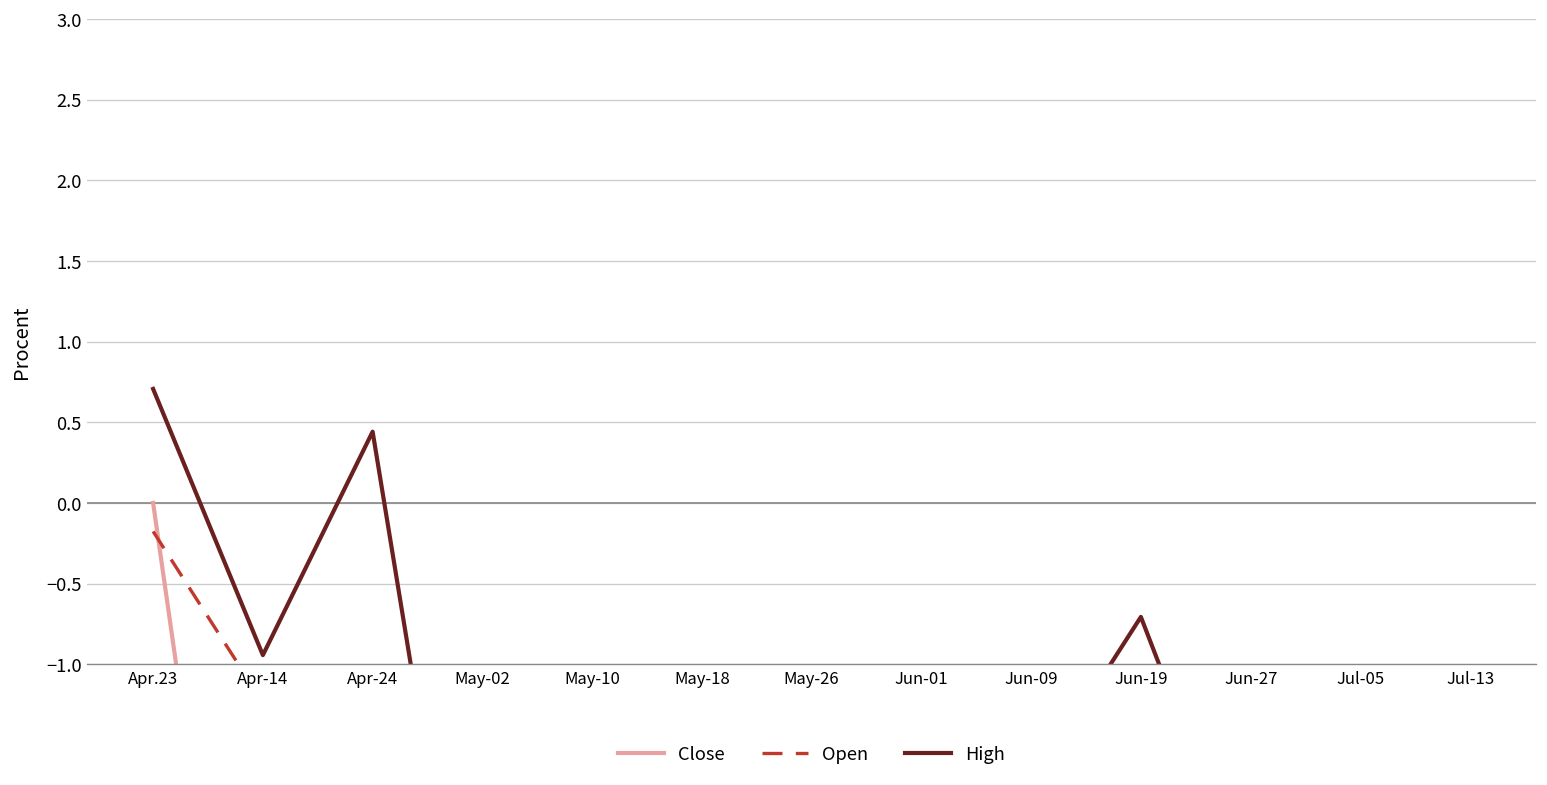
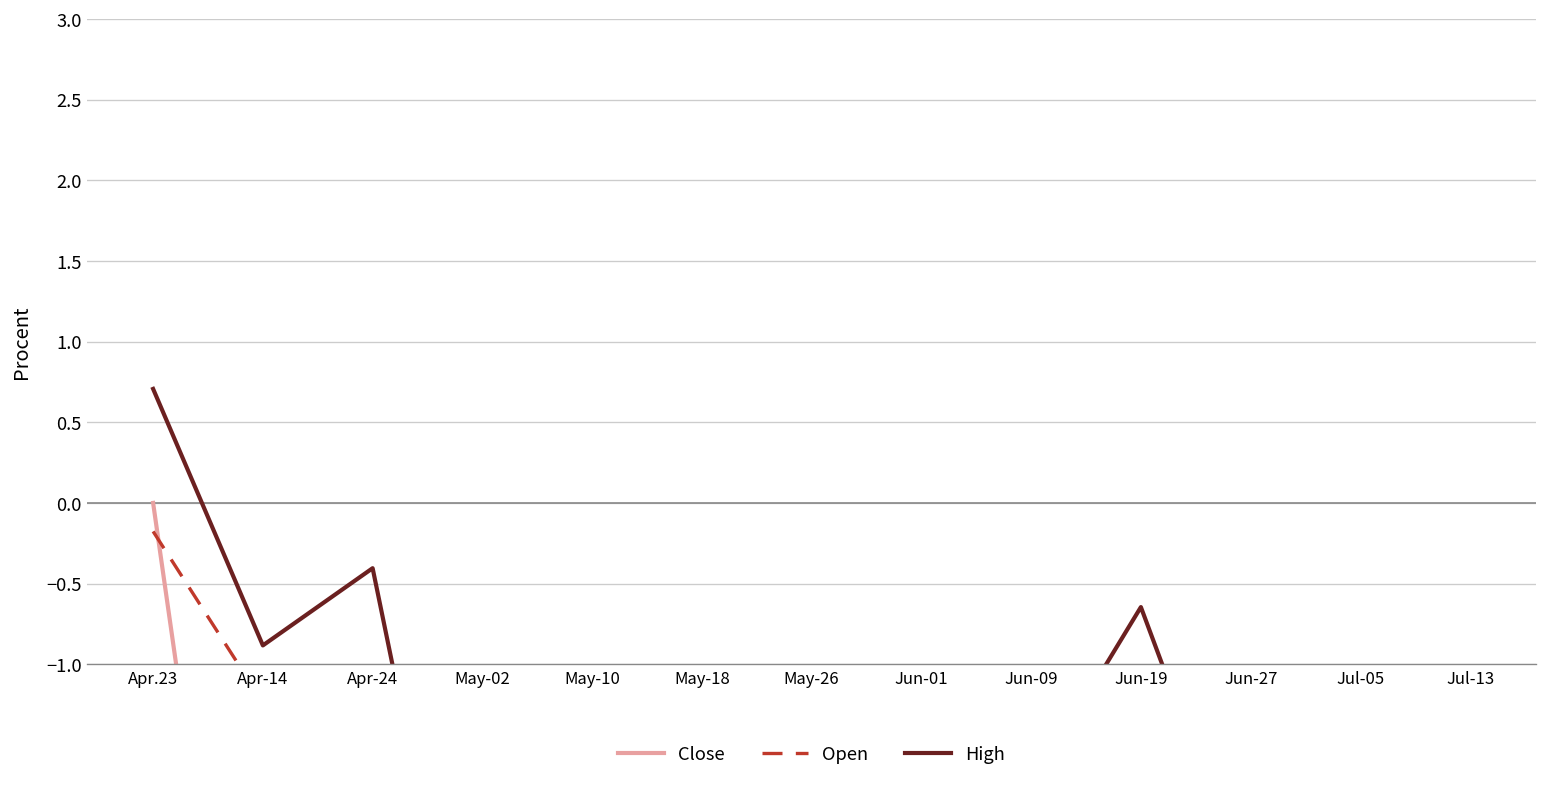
  {
    "Close": {
      "Apr.23": 0.00
    },
    "Open": {
      "Apr.23": -0.18
    },
    "High": {
      "Apr.23": 0.71,
-     "Apr-14": -0.94,
-     "Apr-24": 0.44,
-     "Jun-19": -0.71
+     "Apr-14": -0.88,
+     "Apr-24": -0.40,
+     "Jun-19": -0.65
    }
  }
